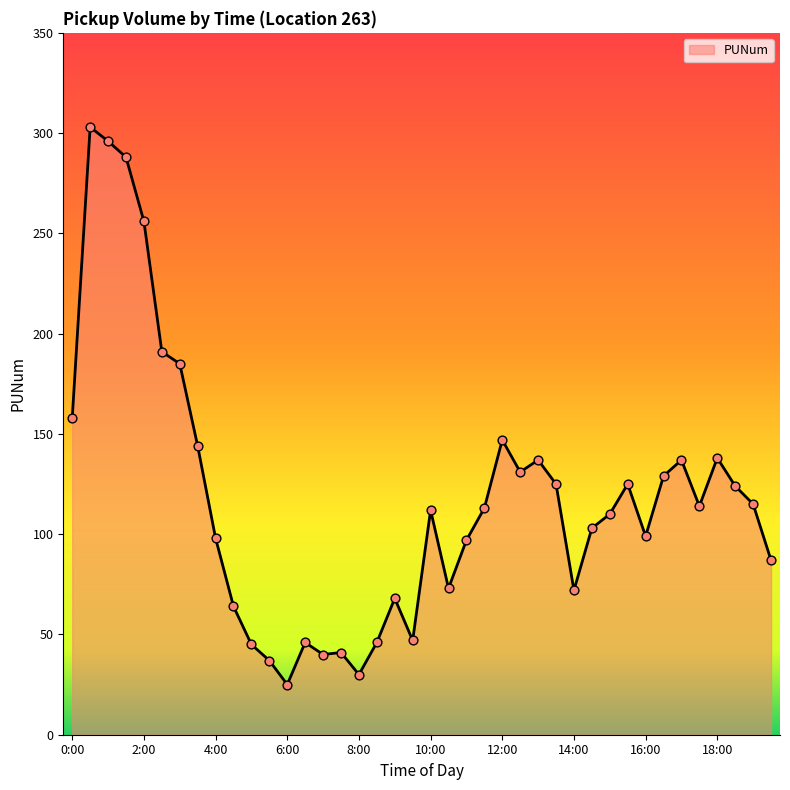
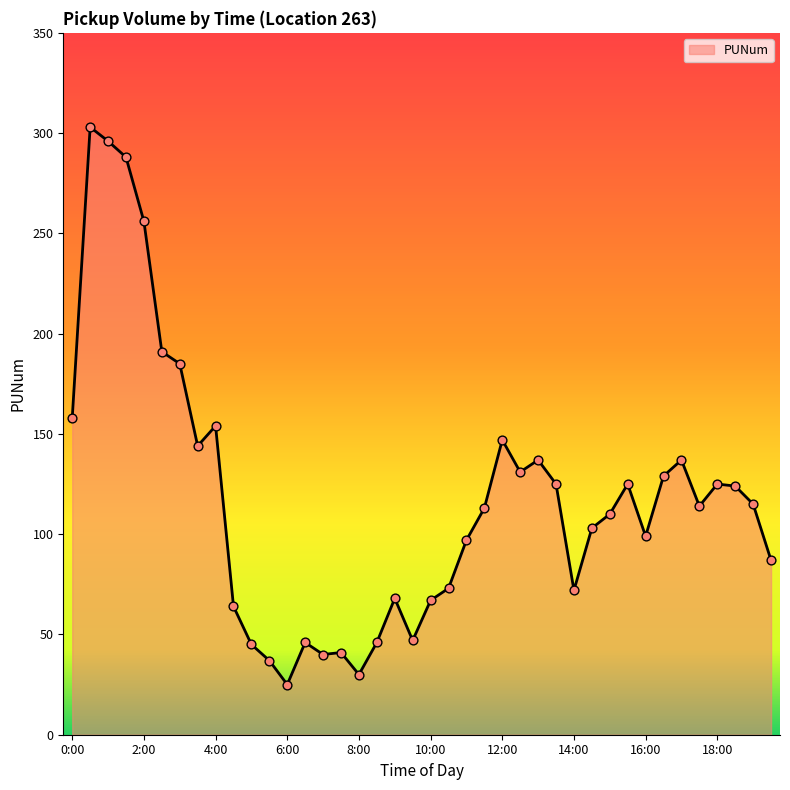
  {
    "0:00": 158,
    "2:00": 256,
-   "4:00": 98,
+   "4:00": 154,
    "6:00": 25,
    "8:00": 30,
-   "10:00": 112,
+   "10:00": 67,
    "12:00": 147,
    "14:00": 72,
    "16:00": 99,
-   "18:00": 138
+   "18:00": 125
  }
